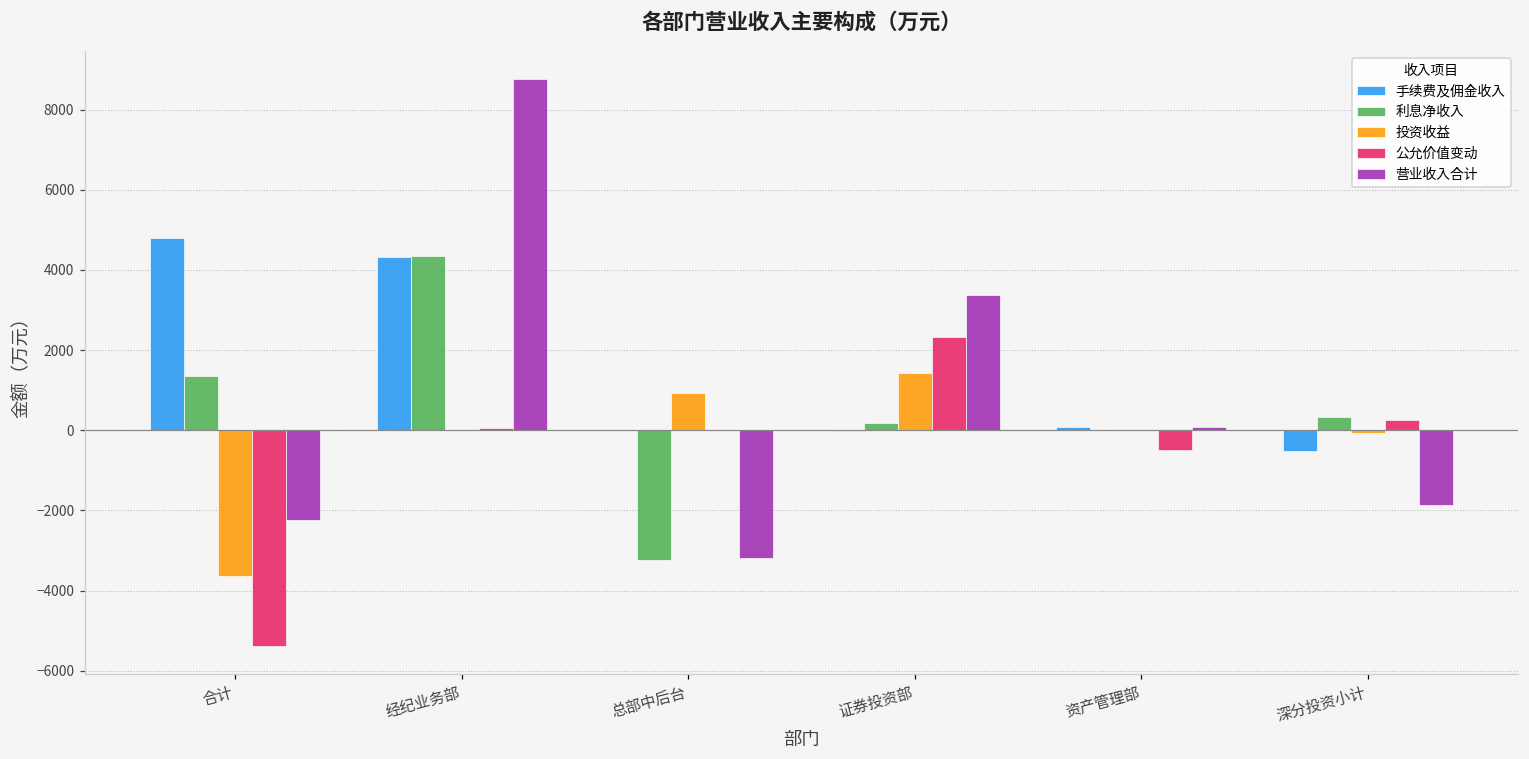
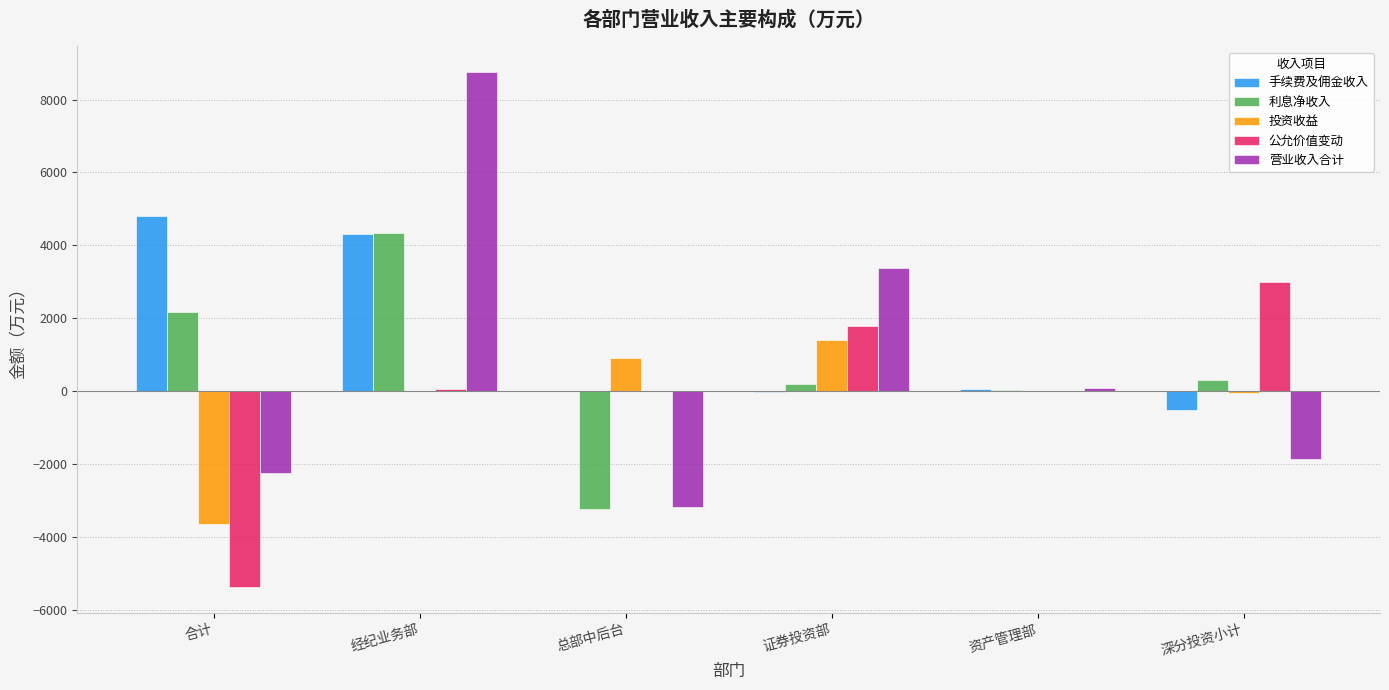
  {
    "手续费及佣金收入": {
      "合计": 4800,
      "经纪业务部": 4300,
      "资产管理部": 100,
      "深分投资小计": -500
    },
    "利息净收入": {
-     "合计": 1400,
+     "合计": 2200,
      "经纪业务部": 4300,
      "总部中后台": -3200,
      "证券投资部": 200,
      "深分投资小计": 300
    },
    "投资收益": {
      "合计": -3600,
      "总部中后台": 900,
      "证券投资部": 1400,
      "资产管理部": 0
    },
    "公允价值变动": {
      "合计": -5400,
      "总部中后台": 0,
-     "证券投资部": 2300,
-     "资产管理部": -500,
-     "深分投资小计": 200
+     "证券投资部": 1800,
+     "资产管理部": 0,
+     "深分投资小计": 3000
    },
    "营业收入合计": {
      "合计": -2200,
      "经纪业务部": 8800,
      "总部中后台": -3200,
      "证券投资部": 3400,
      "资产管理部": 100,
      "深分投资小计": -1900
    }
  }
